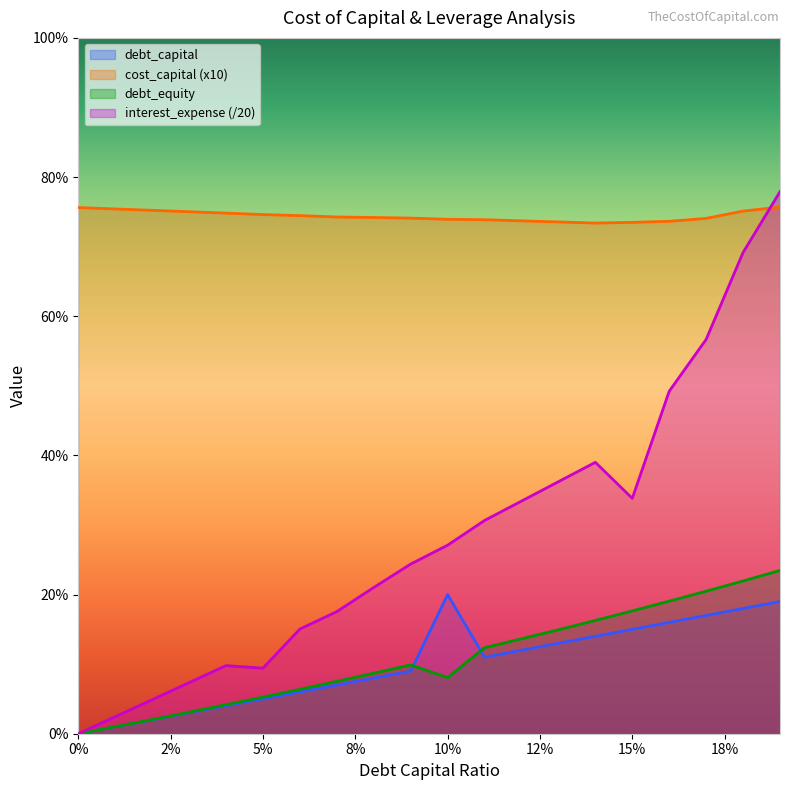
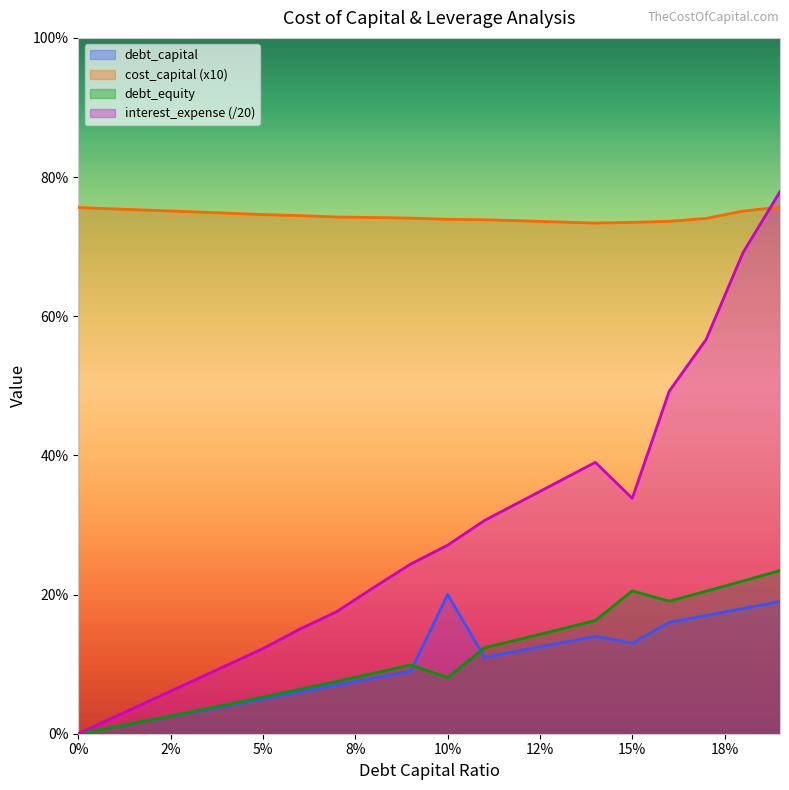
  {
    "debt_capital": {
      "10%": "20%",
-     "15%": "15%"
+     "15%": "13%"
    },
    "cost_capital (x10)": {
      "0%": "76%",
      "5%": "75%",
      "10%": "74%",
      "15%": "73%"
    },
    "debt_equity": {
      "10%": "8%",
-     "15%": "18%"
+     "15%": "21%"
    },
    "interest_expense (/20)": {
-     "5%": "9%",
+     "5%": "12%",
      "10%": "27%",
      "15%": "34%"
    }
  }
